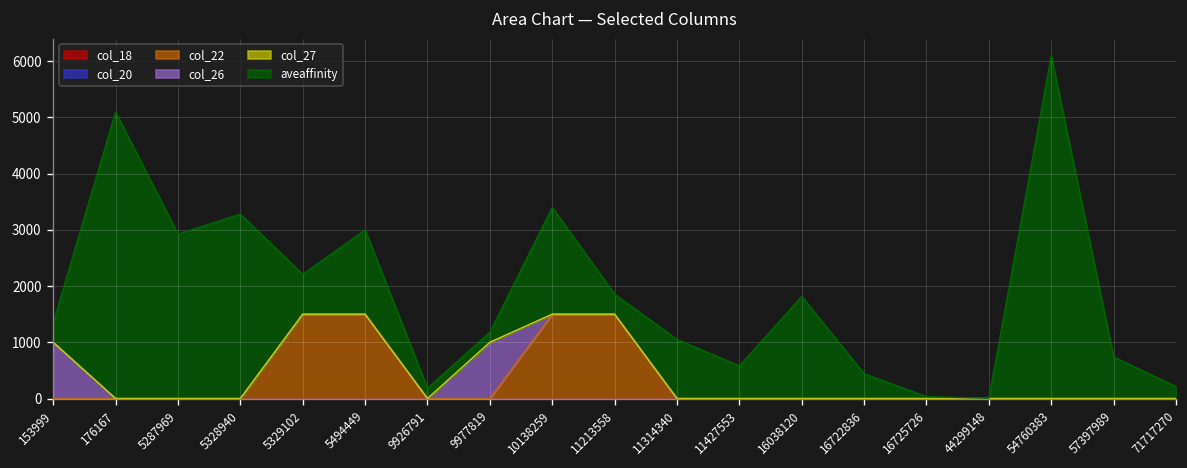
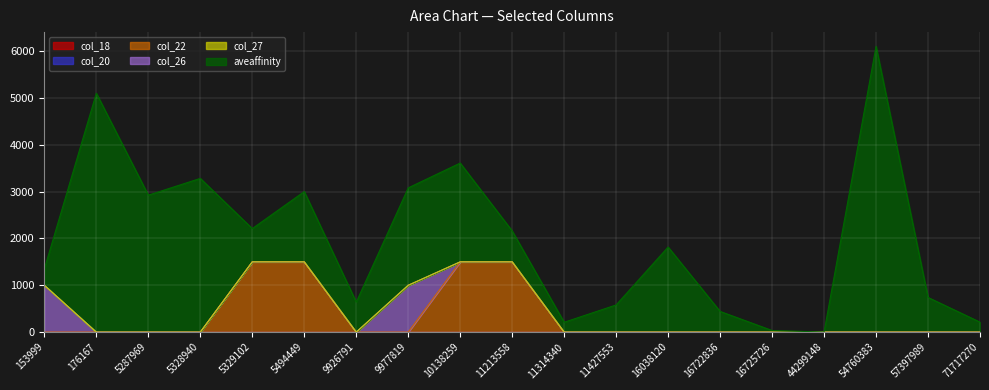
  {
    "col_20": {
      "5329102": 0,
      "5494449": 0,
      "10138259": 0,
      "11213558": 0
    },
    "col_27": {
      "153999": 0,
      "9977819": 0
    },
    "aveaffinity": {
      "153999": 400,
      "176167": 5100,
      "5287969": 2900,
      "5328940": 3300,
      "5329102": 700,
      "5494449": 1500,
-     "9926791": 200,
-     "9977819": 200,
-     "10138259": 1900,
-     "11213558": 400,
-     "11314340": 1100,
+     "9926791": 600,
+     "9977819": 2100,
+     "10138259": 2100,
+     "11213558": 700,
+     "11314340": 200,
      "11427553": 600,
      "16038120": 1800,
      "16722836": 400,
      "54760383": 6100,
      "57397989": 700,
      "71717270": 200
    }
  }
